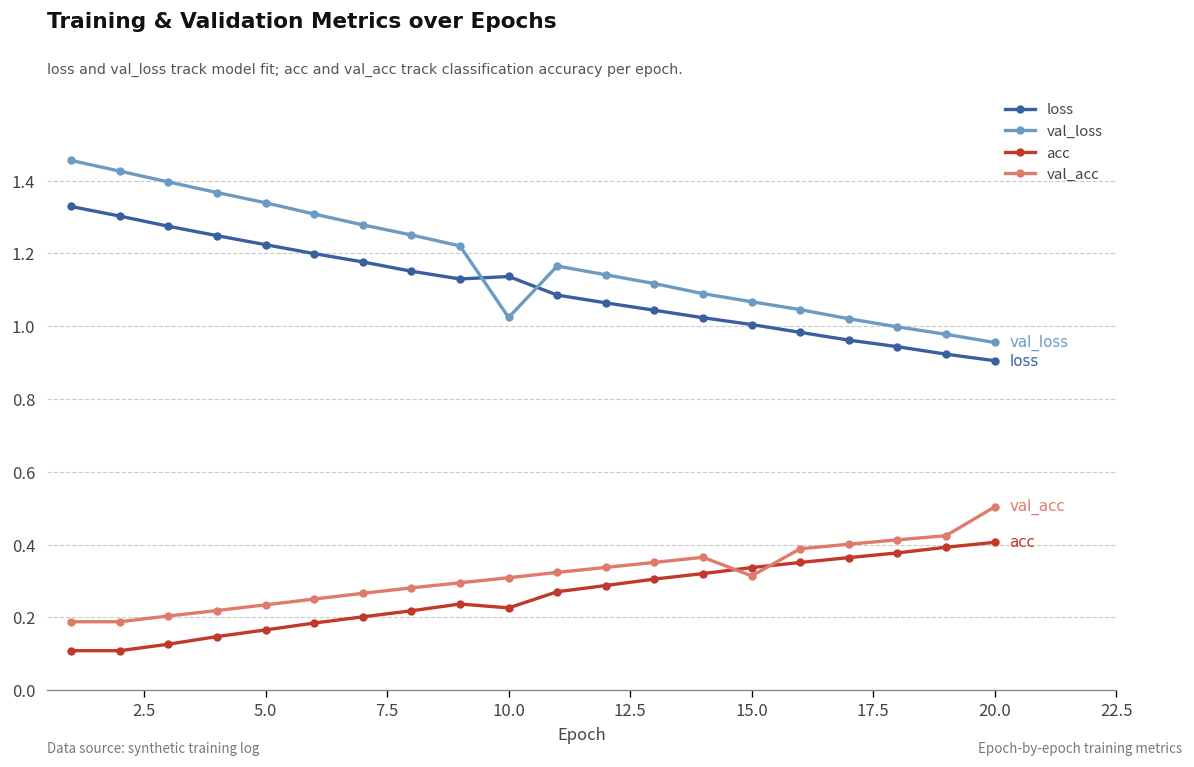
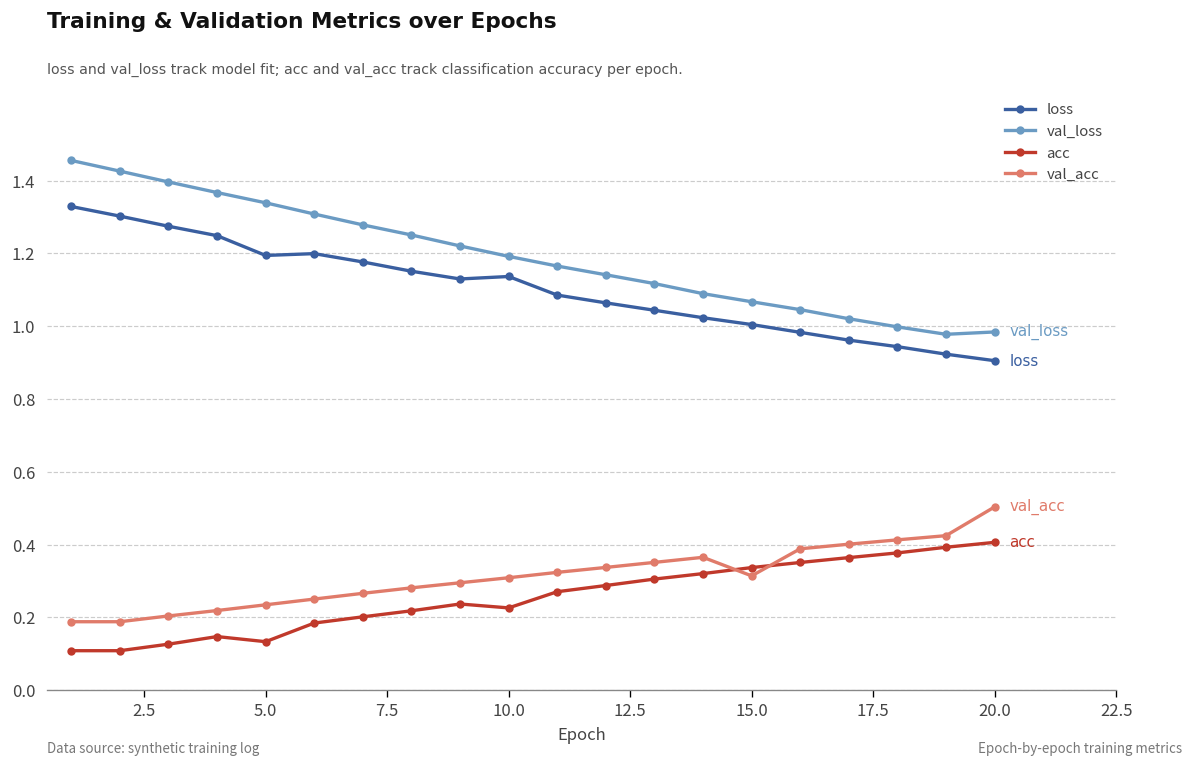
  {
    "loss": {
-     "5.0": 1.22,
+     "5.0": 1.19,
      "10.0": 1.14,
      "15.0": 1.00,
      "20.0": 0.91
    },
    "val_loss": {
      "5.0": 1.34,
-     "10.0": 1.02,
+     "10.0": 1.19,
      "15.0": 1.07,
-     "20.0": 0.96
+     "20.0": 0.98
    },
    "acc": {
-     "5.0": 0.17,
+     "5.0": 0.13,
      "10.0": 0.23,
      "15.0": 0.34,
      "20.0": 0.41
    },
    "val_acc": {
      "5.0": 0.23,
      "10.0": 0.31,
      "15.0": 0.31,
      "20.0": 0.50
    }
  }
